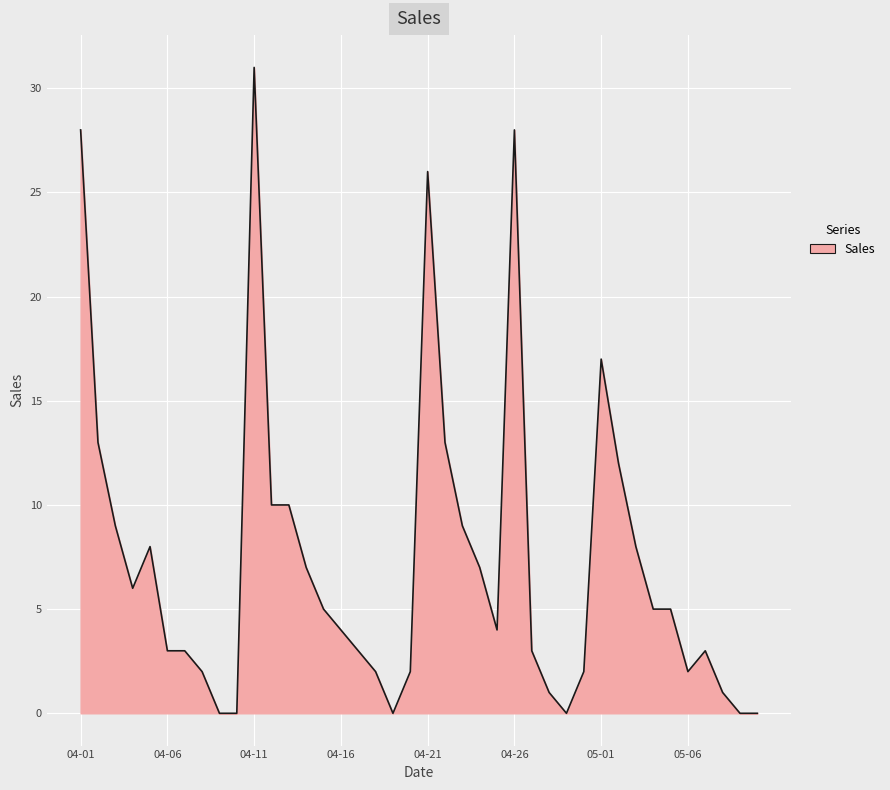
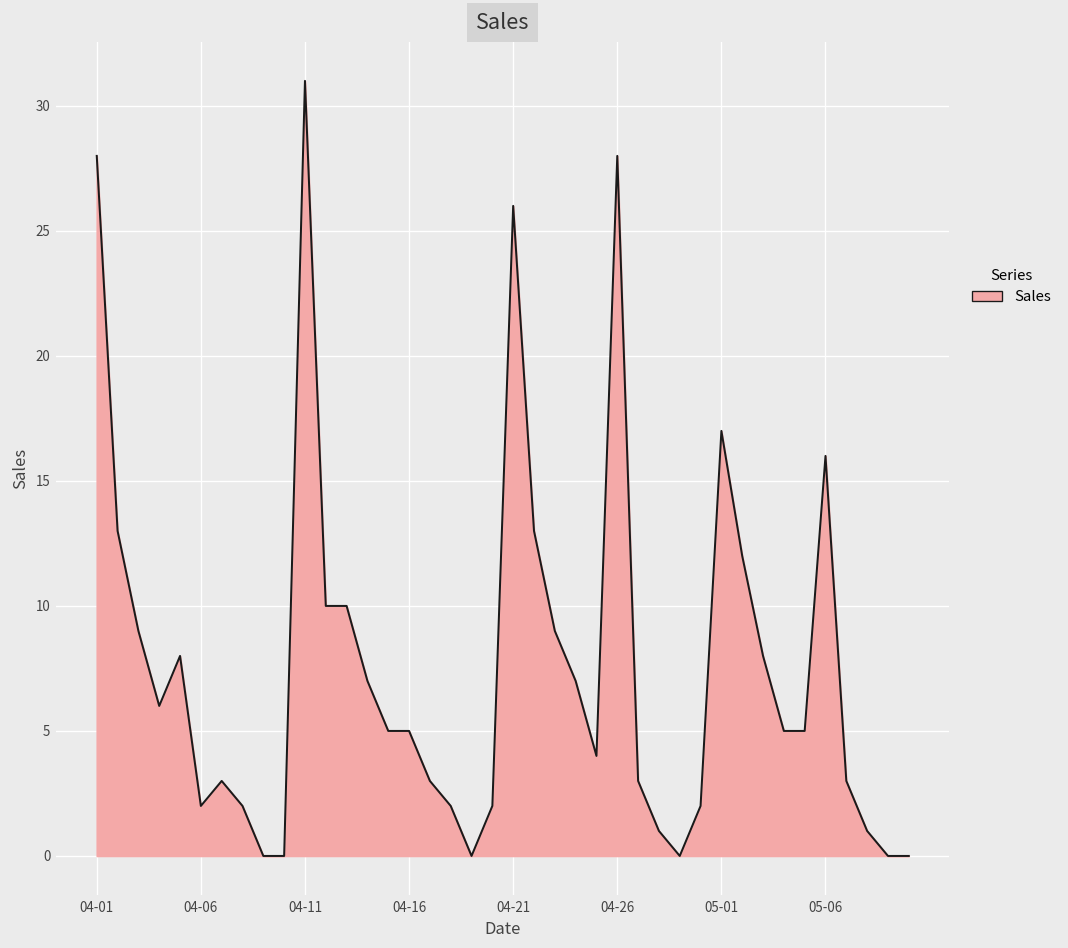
  {
    "04-01": 28,
-   "04-06": 3,
+   "04-06": 2,
    "04-11": 31,
-   "04-16": 4,
+   "04-16": 5,
    "04-21": 26,
    "04-26": 28,
    "05-01": 17,
-   "05-06": 2
+   "05-06": 16
  }
